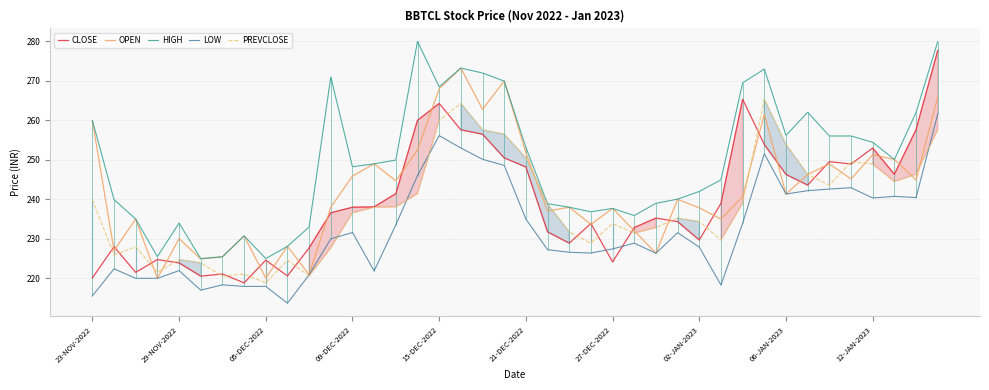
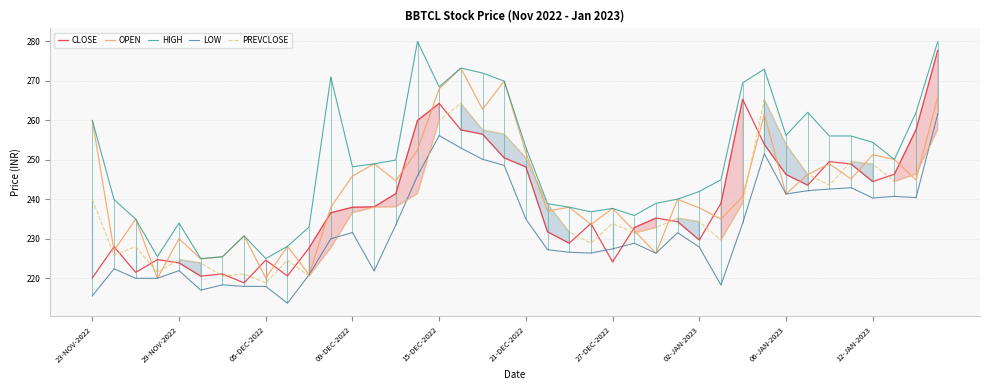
  {
    "CLOSE": {
      "23-NOV-2022": 220,
      "29-NOV-2022": 224,
      "09-DEC-2022": 238,
      "15-DEC-2022": 264,
      "21-DEC-2022": 248,
      "27-DEC-2022": 224,
      "02-JAN-2023": 230,
      "06-JAN-2023": 246,
-     "12-JAN-2023": 253
+     "12-JAN-2023": 245
    }
  }
